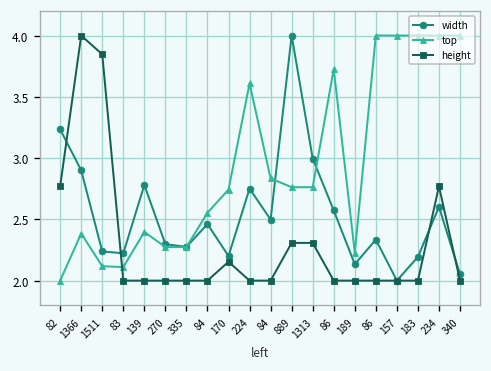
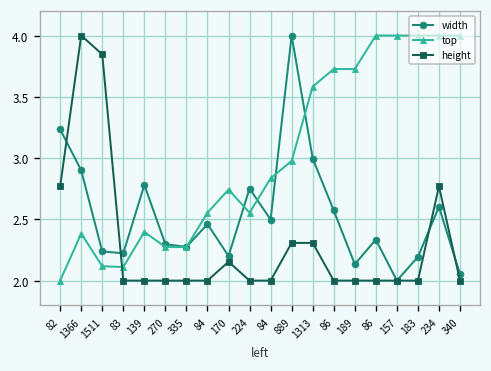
  {
    "top": {
      "82": 2.00,
      "1366": 2.38,
      "1511": 2.12,
      "83": 2.11,
      "139": 2.40,
      "170": 2.74,
-     "224": 3.61,
-     "889": 2.76,
-     "1313": 2.76,
-     "189": 2.23,
+     "224": 2.55,
+     "889": 2.98,
+     "1313": 3.58,
+     "189": 3.73,
      "157": 4.00
    }
  }
